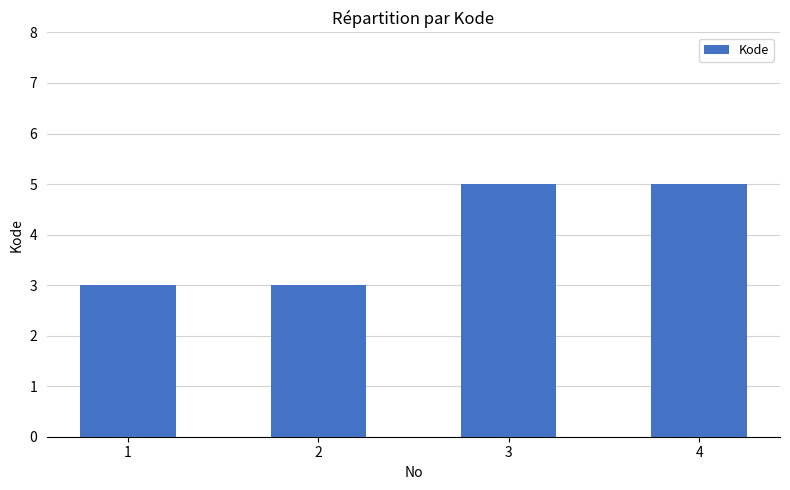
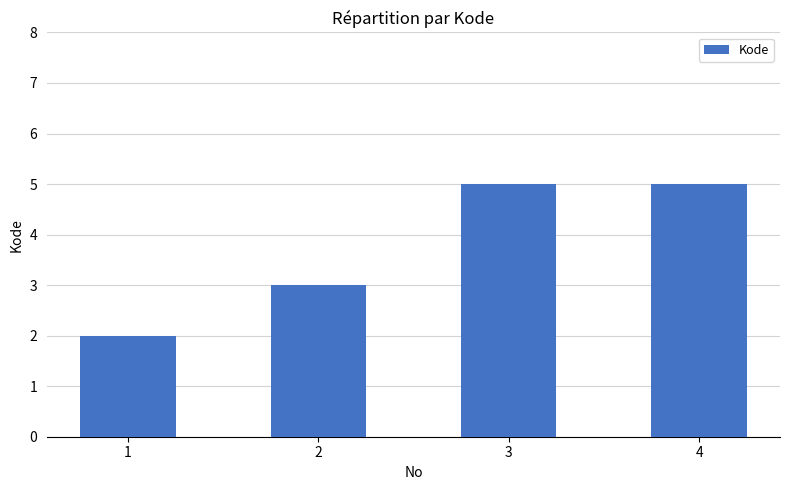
  {
-   "1": 3,
+   "1": 2,
    "2": 3,
    "3": 5,
    "4": 5
  }
